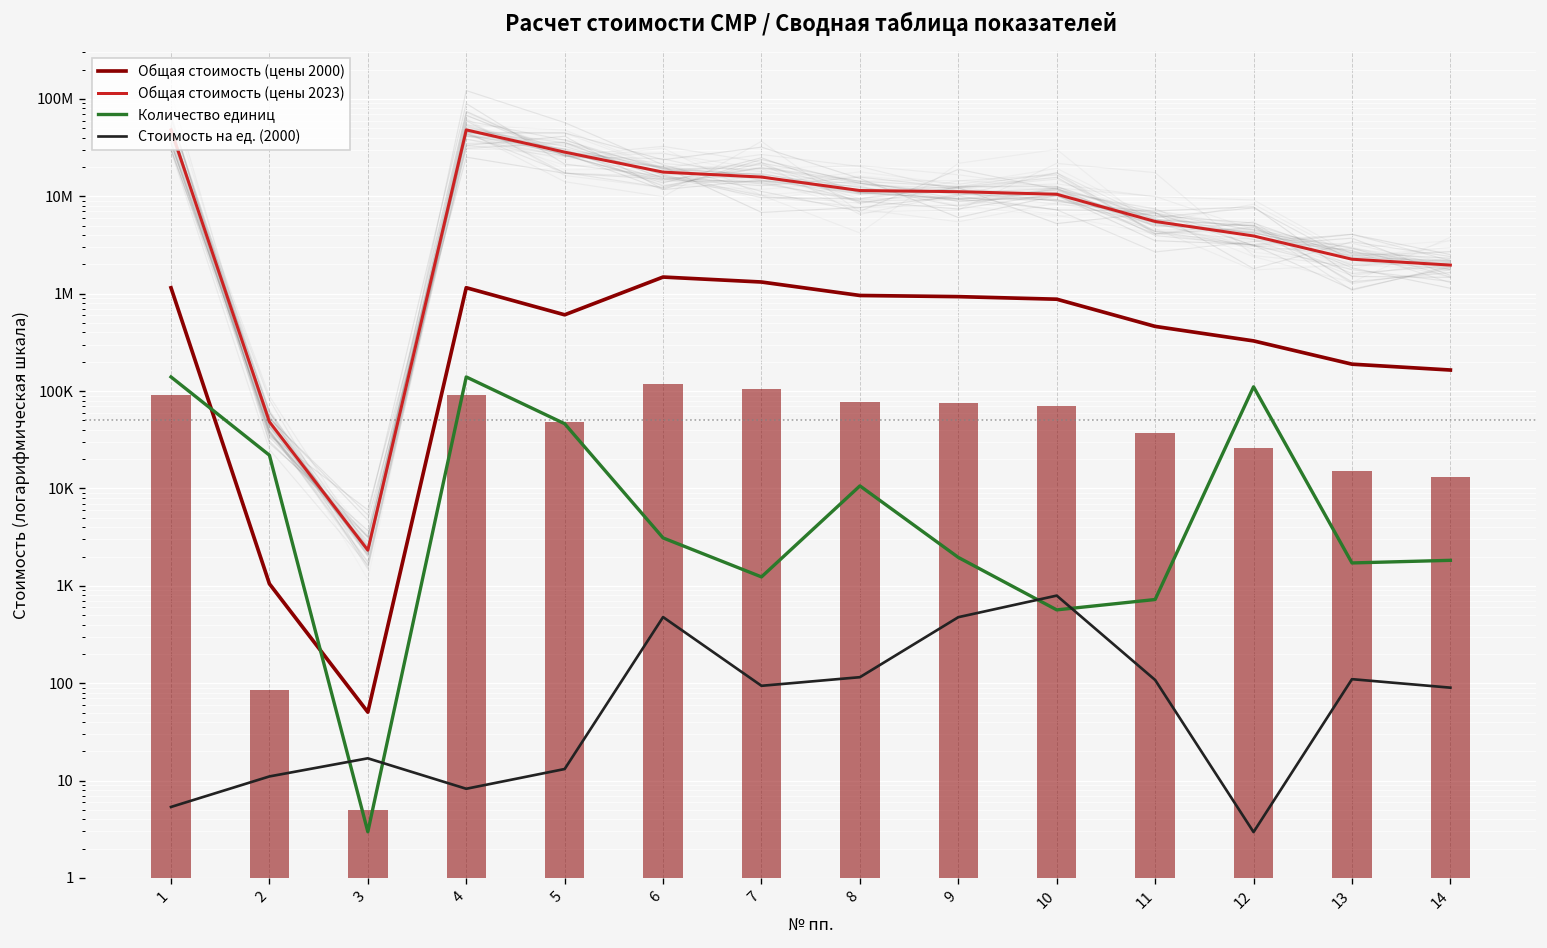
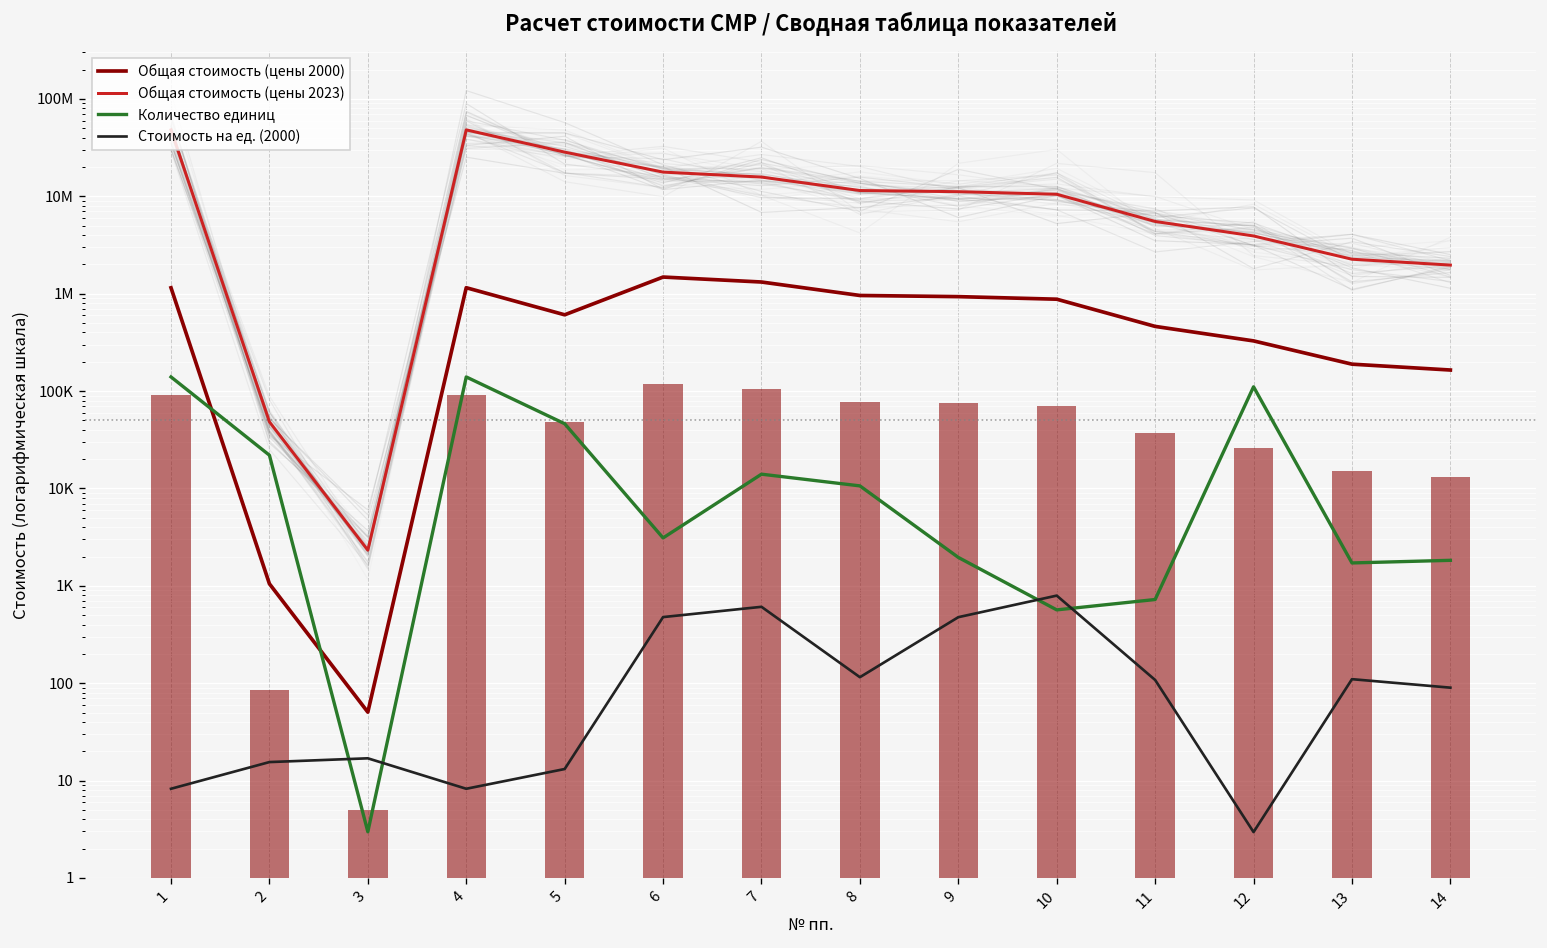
  {
    "Количество единиц": {
      "1": 140000,
      "2": 22000,
      "3": 3,
      "4": 140000,
      "5": 50000,
      "6": 3100,
-     "7": 1200,
+     "7": 14000,
      "8": 11000,
      "9": 2000,
      "10": 600,
      "11": 700,
      "12": 110000,
      "13": 1700,
      "14": 1800
    },
    "Стоимость на ед. (2000)": {
-     "1": 5,
-     "2": 11,
+     "1": 8,
+     "2": 15,
      "3": 17,
      "4": 8,
      "5": 13,
      "6": 500,
-     "7": 90,
+     "7": 600,
      "8": 120,
      "9": 500,
      "10": 800,
      "11": 110,
      "12": 3,
      "13": 110,
      "14": 90
    }
  }
